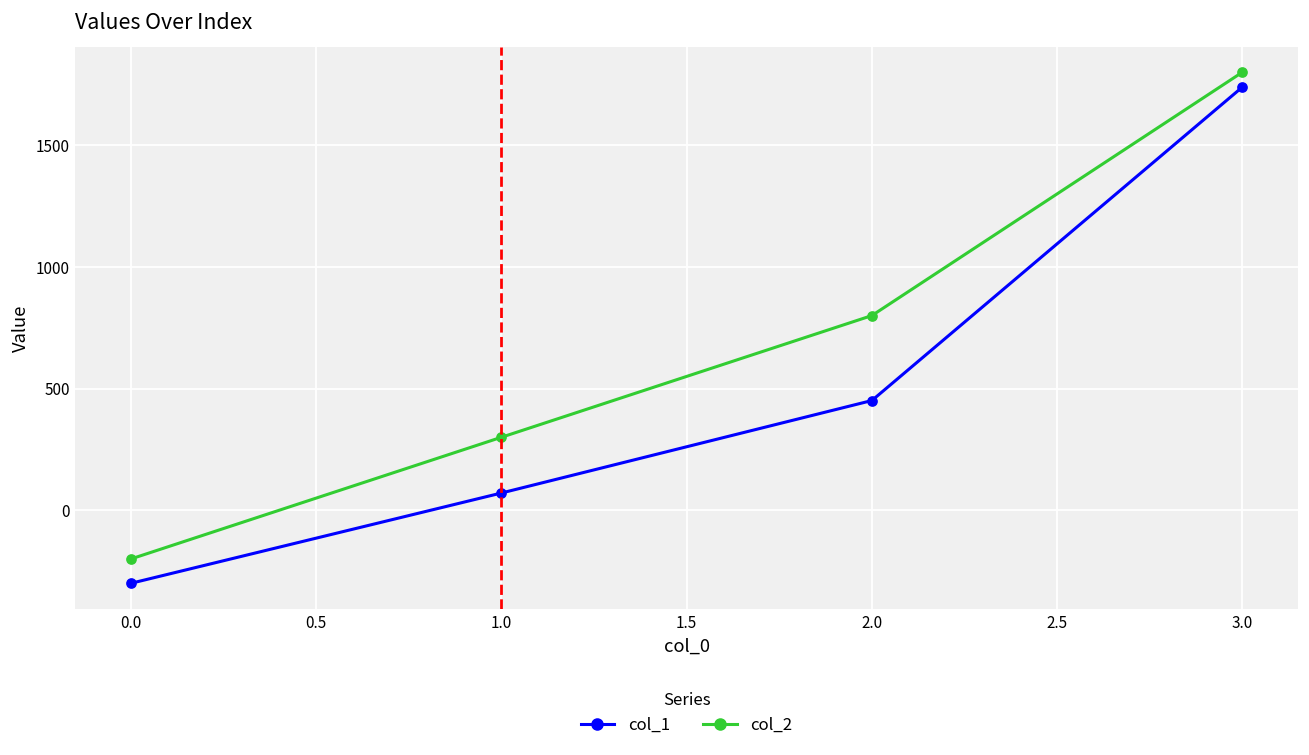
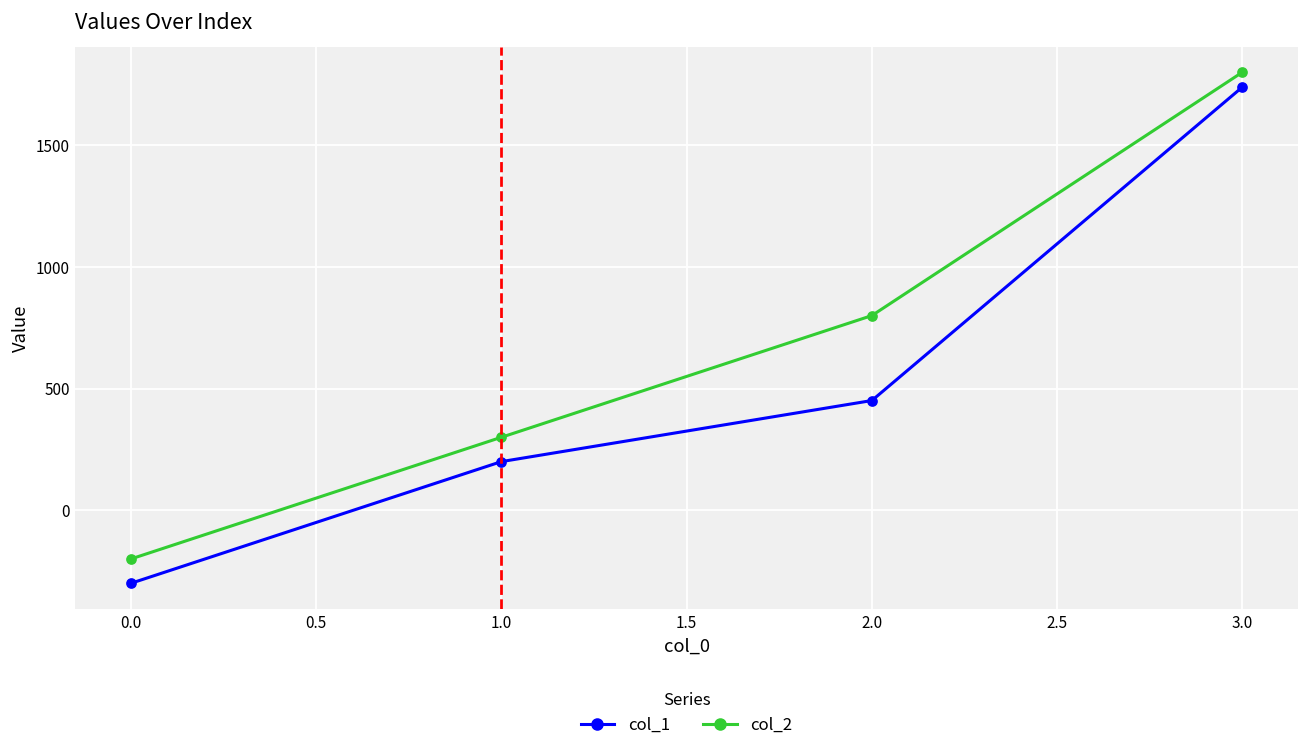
  {
    "col_1": {
      "0.0": -300,
-     "1.0": 70,
+     "1.0": 200,
      "2.0": 450,
      "3.0": 1740
    },
    "col_2": {
      "0.0": -200,
      "1.0": 300,
      "2.0": 800,
      "3.0": 1800
    }
  }
